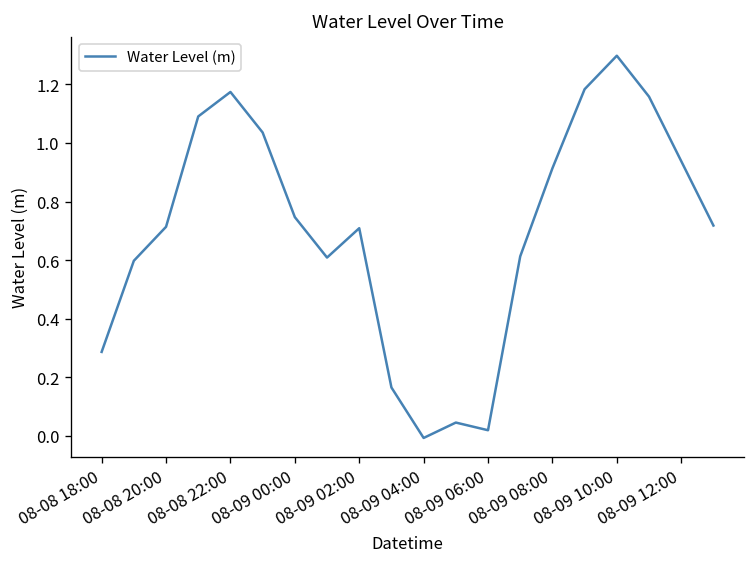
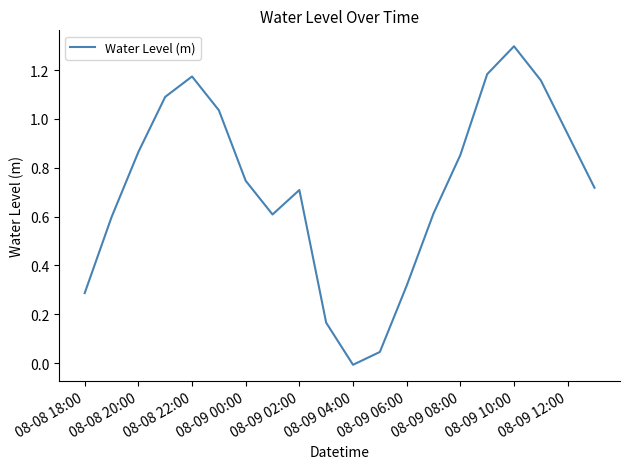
  {
    "08-08 18:00": 0.29,
-   "08-08 20:00": 0.71,
+   "08-08 20:00": 0.86,
    "08-08 22:00": 1.17,
    "08-09 00:00": 0.75,
    "08-09 02:00": 0.71,
    "08-09 04:00": -0.01,
-   "08-09 06:00": 0.02,
-   "08-09 08:00": 0.91,
+   "08-09 06:00": 0.32,
+   "08-09 08:00": 0.85,
    "08-09 10:00": 1.30,
    "08-09 12:00": 0.94
  }
